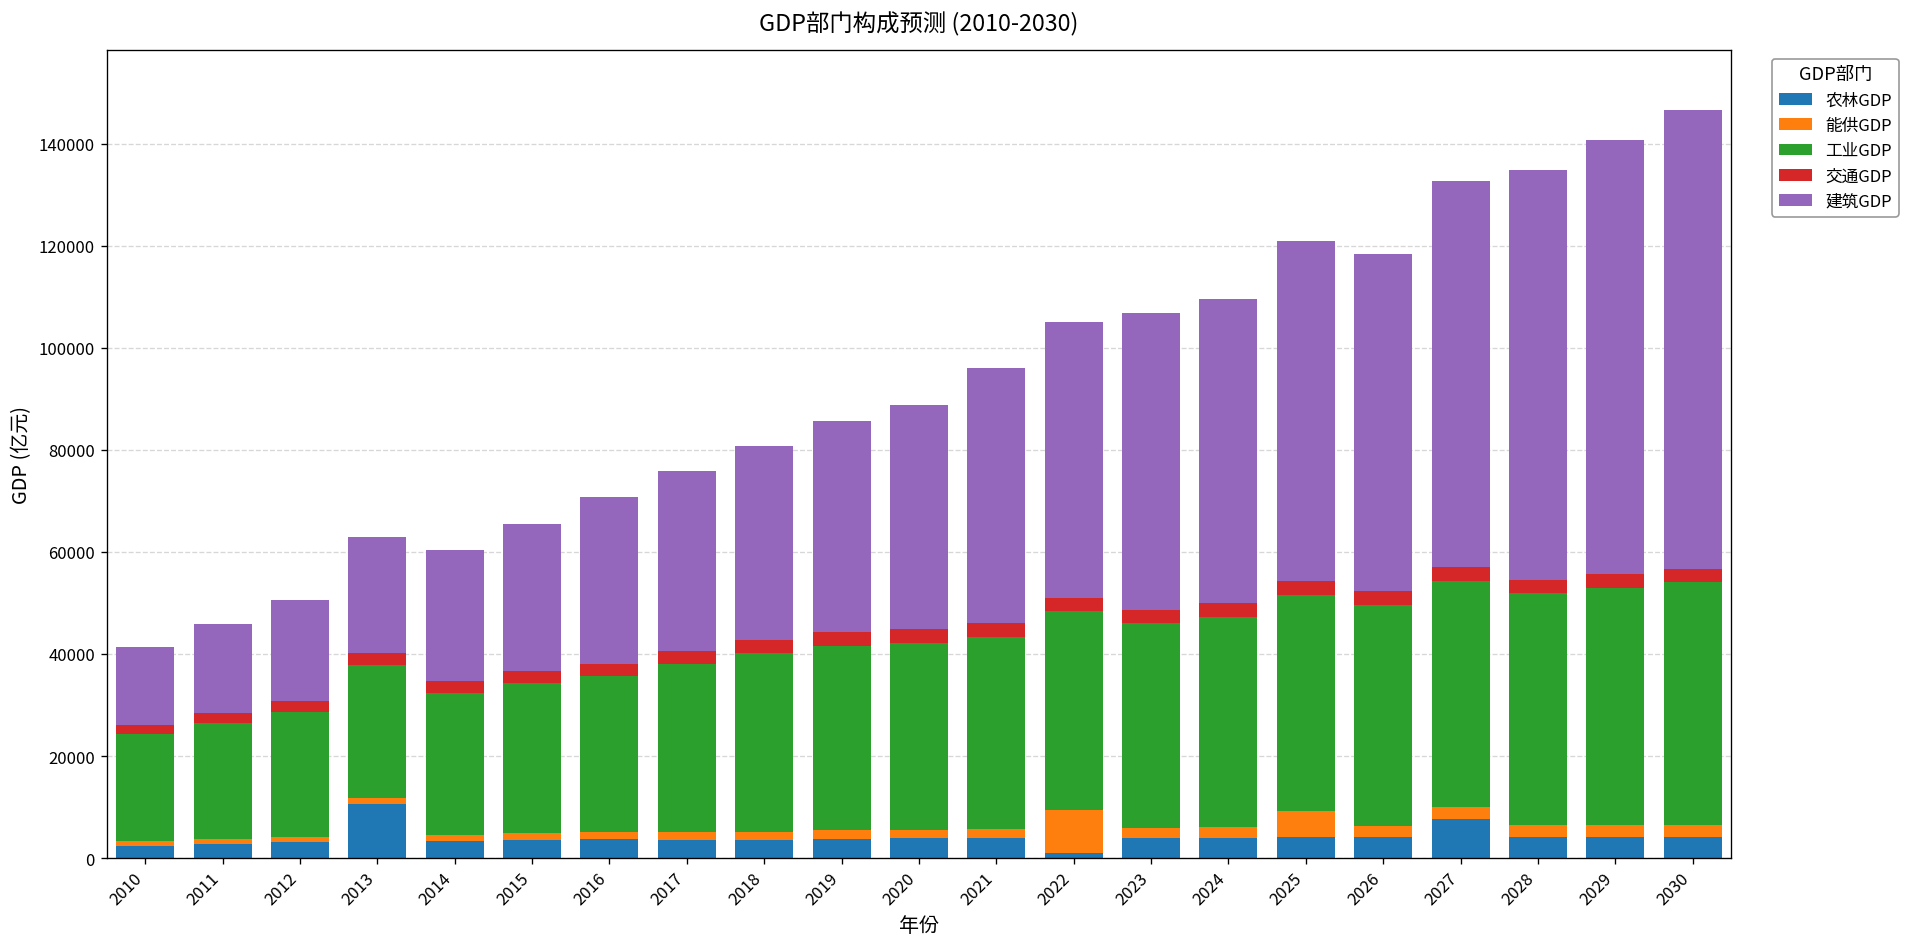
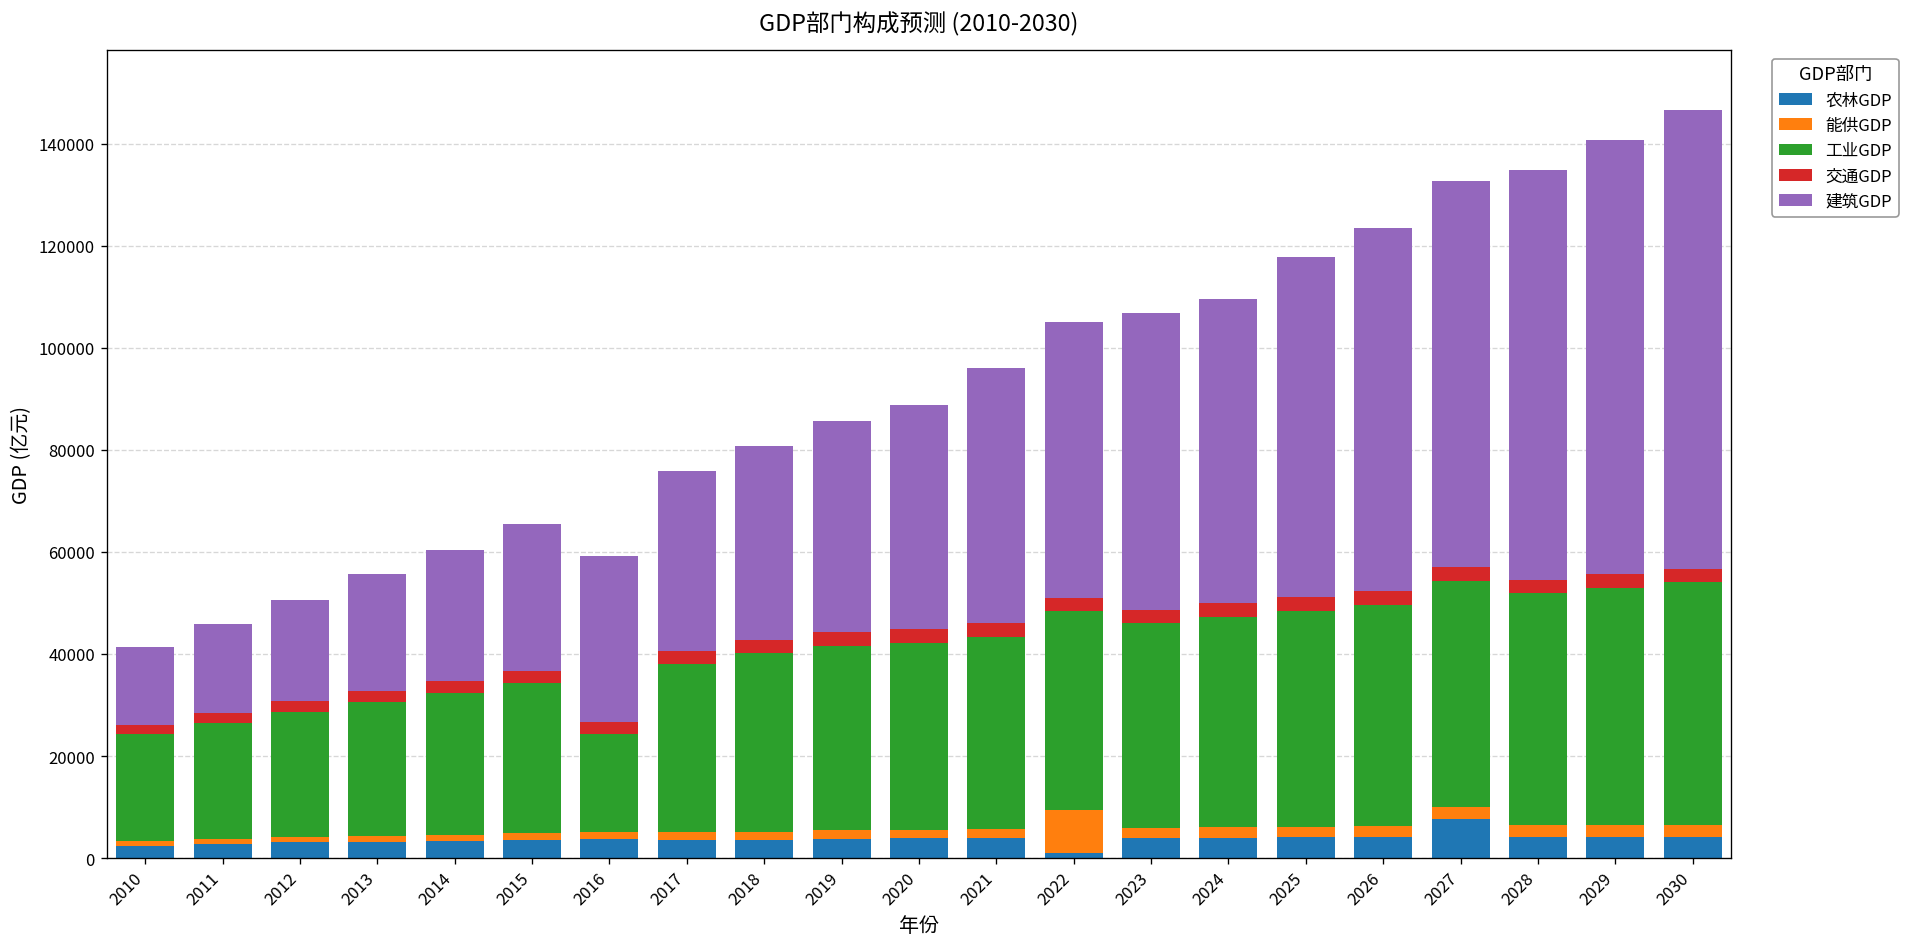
  {
    "农林GDP": {
      "2010": 2000,
      "2011": 3000,
      "2012": 3000,
-     "2013": 11000,
+     "2013": 3000,
      "2014": 3000,
      "2015": 4000,
      "2016": 4000,
      "2017": 4000,
      "2018": 4000,
      "2019": 4000,
      "2020": 4000,
      "2021": 4000,
      "2022": 1000,
      "2023": 4000,
      "2024": 4000,
      "2025": 4000,
      "2026": 4000,
      "2027": 8000,
      "2028": 4000,
      "2029": 4000,
      "2030": 4000
    },
    "能供GDP": {
      "2010": 1000,
      "2011": 1000,
      "2012": 1000,
      "2013": 1000,
      "2014": 1000,
      "2015": 1000,
      "2016": 1000,
      "2017": 2000,
      "2018": 2000,
      "2019": 2000,
      "2020": 2000,
      "2021": 2000,
      "2022": 8000,
      "2023": 2000,
      "2024": 2000,
-     "2025": 5000,
+     "2025": 2000,
      "2026": 2000,
      "2027": 2000,
      "2028": 2000,
      "2029": 2000,
      "2030": 3000
    },
    "工业GDP": {
      "2010": 21000,
      "2011": 23000,
      "2012": 24000,
      "2013": 26000,
      "2014": 28000,
      "2015": 29000,
-     "2016": 31000,
+     "2016": 19000,
      "2017": 33000,
      "2018": 35000,
      "2019": 36000,
      "2020": 37000,
      "2021": 38000,
      "2022": 39000,
      "2023": 40000,
      "2024": 41000,
      "2025": 42000,
      "2026": 43000,
      "2027": 44000,
      "2028": 45000,
      "2029": 46000,
      "2030": 48000
    },
    "交通GDP": {
      "2010": 2000,
      "2011": 2000,
      "2012": 2000,
      "2013": 2000,
      "2014": 2000,
      "2015": 2000,
      "2016": 2000,
      "2017": 2000,
      "2018": 3000,
      "2019": 3000,
      "2020": 3000,
      "2021": 3000,
      "2022": 3000,
      "2023": 3000,
      "2024": 3000,
      "2025": 3000,
      "2026": 3000,
      "2027": 3000,
      "2028": 3000,
      "2029": 3000,
      "2030": 3000
    },
    "建筑GDP": {
      "2010": 15000,
      "2011": 17000,
      "2012": 20000,
      "2013": 23000,
      "2014": 26000,
      "2015": 29000,
      "2016": 33000,
      "2017": 35000,
      "2018": 38000,
      "2019": 41000,
      "2020": 44000,
      "2021": 50000,
      "2022": 54000,
      "2023": 58000,
      "2024": 60000,
      "2025": 67000,
-     "2026": 66000,
+     "2026": 71000,
      "2027": 76000,
      "2028": 80000,
      "2029": 85000,
      "2030": 90000
    }
  }
